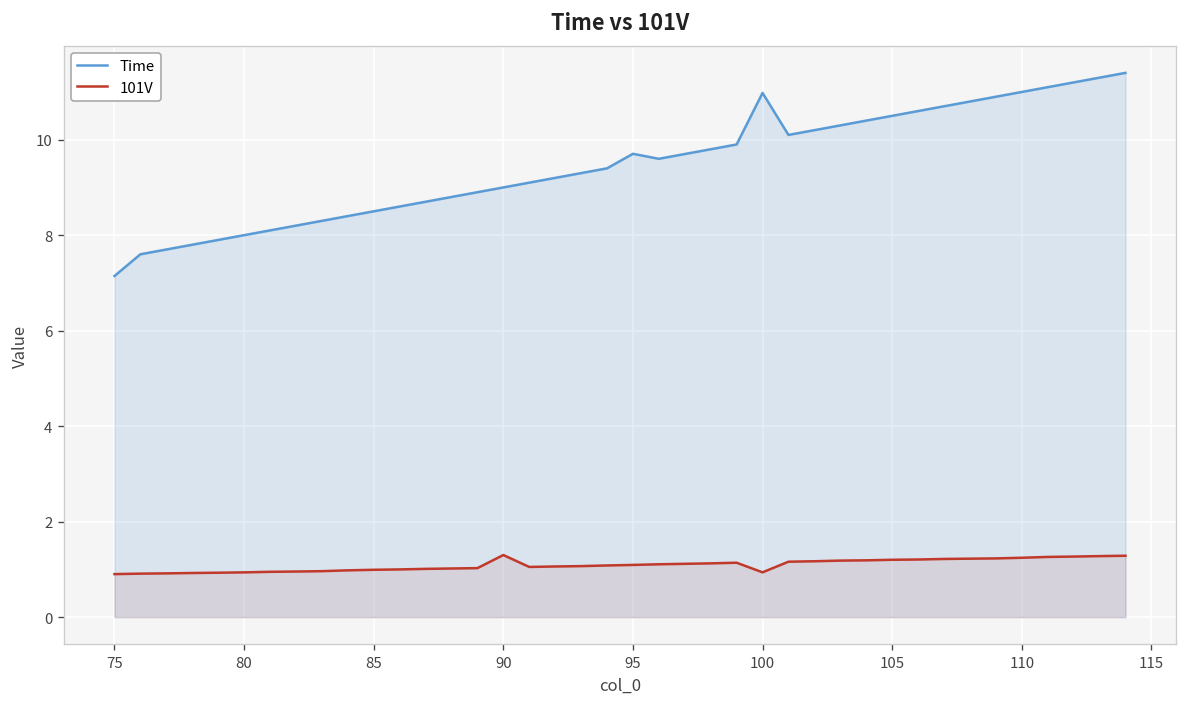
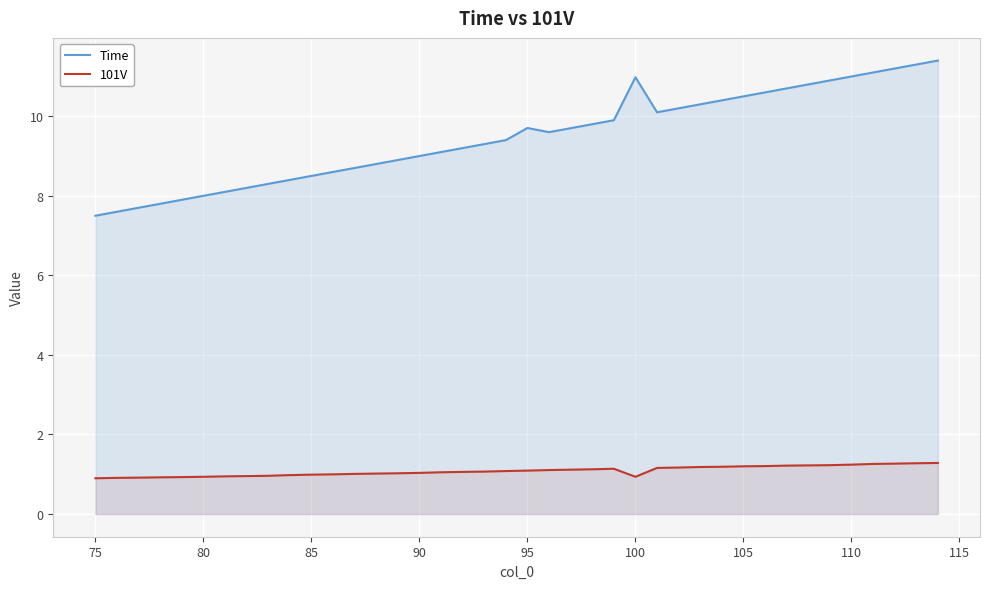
  {
    "Time": {
-     "75": 7.1,
+     "75": 7.5,
      "80": 8.0,
      "85": 8.5,
      "90": 9.0,
      "95": 9.7,
      "100": 11.0,
      "105": 10.5,
      "110": 11.0
    },
    "101V": {
      "75": 0.9,
      "80": 0.9,
      "85": 1.0,
-     "90": 1.3,
+     "90": 1.0,
      "95": 1.1,
      "100": 0.9,
      "105": 1.2,
      "110": 1.2
    }
  }
